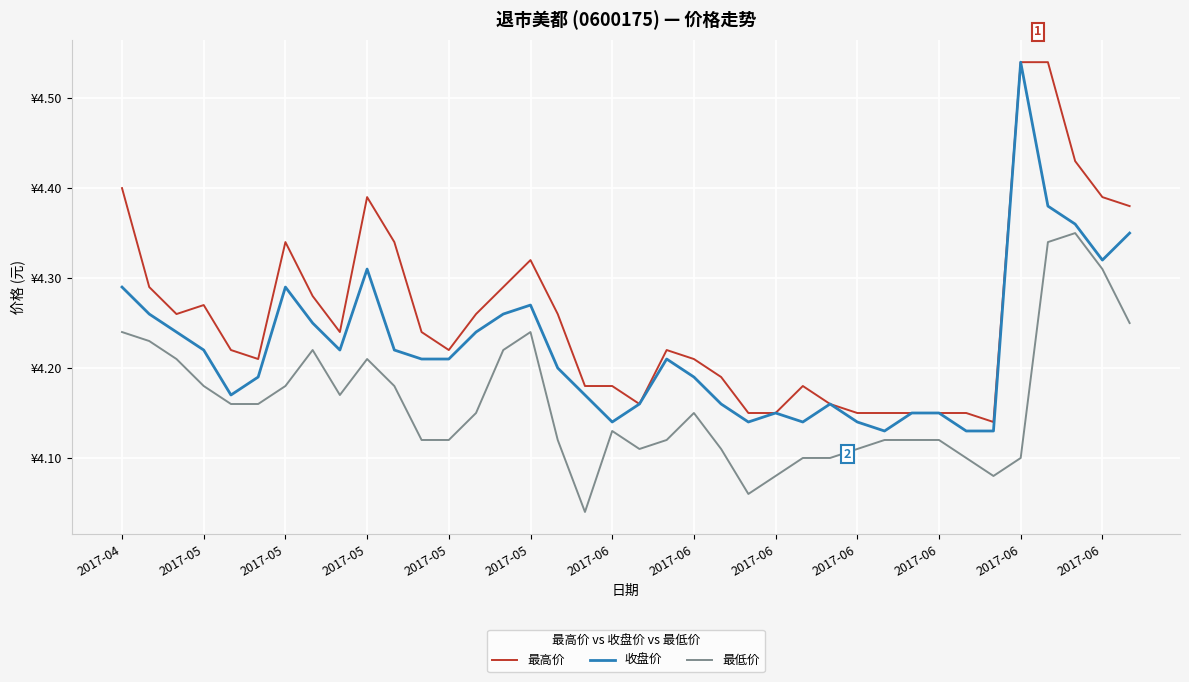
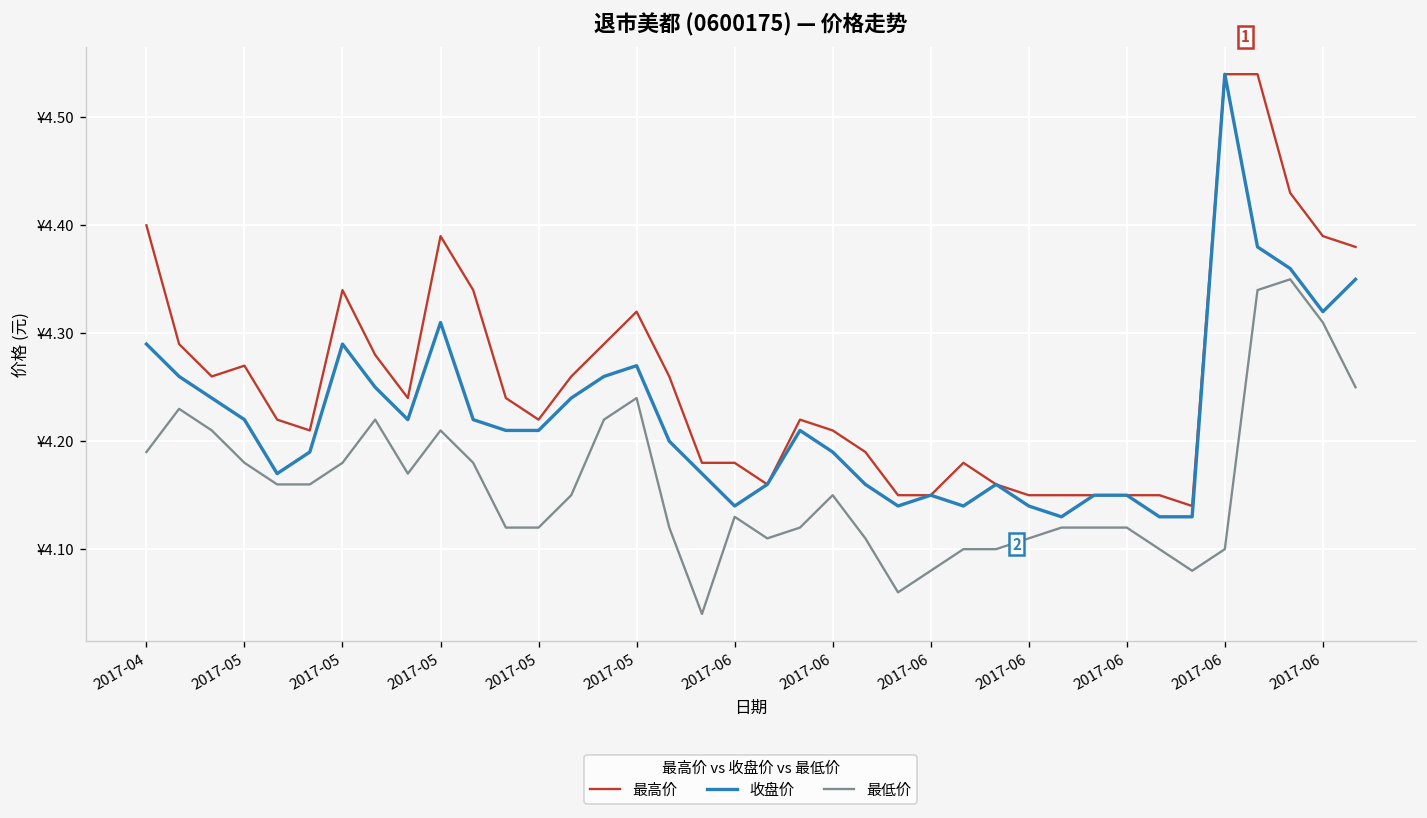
  {
    "最高价": {
      "2017-04": "¥4.40"
    },
    "收盘价": {
      "2017-04": "¥4.29"
    },
    "最低价": {
-     "2017-04": "¥4.24"
+     "2017-04": "¥4.19"
    }
  }
